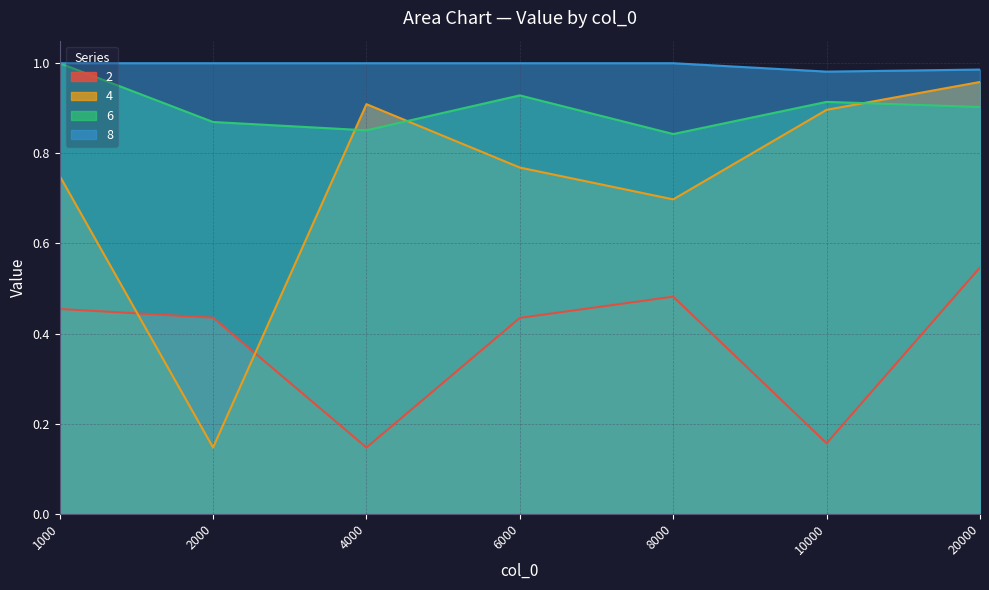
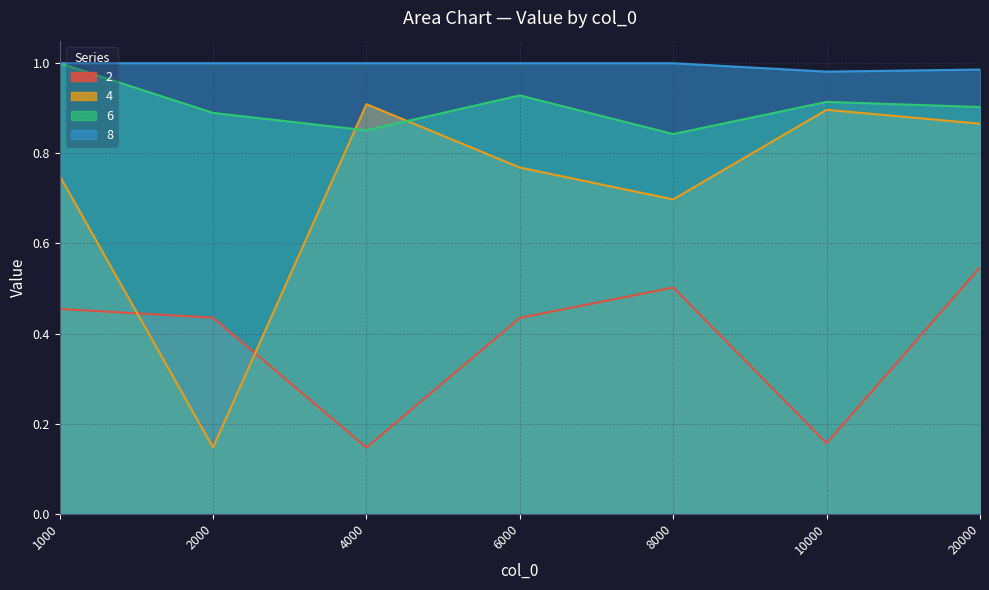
  {
    "2": {
      "1000": 0.45,
      "2000": 0.44,
      "4000": 0.15,
      "6000": 0.43,
-     "8000": 0.48,
+     "8000": 0.50,
      "10000": 0.16,
      "20000": 0.55
    },
    "4": {
      "1000": 0.75,
      "2000": 0.15,
      "4000": 0.91,
      "6000": 0.77,
      "8000": 0.70,
      "10000": 0.90,
-     "20000": 0.96
+     "20000": 0.87
    },
    "6": {
-     "2000": 0.87,
+     "2000": 0.89,
      "4000": 0.85,
      "6000": 0.93,
      "8000": 0.84,
      "10000": 0.91,
      "20000": 0.90
    },
    "8": {
      "2000": 1.00,
      "4000": 1.00,
      "6000": 1.00,
      "8000": 1.00,
      "10000": 0.98,
      "20000": 0.99
    }
  }
